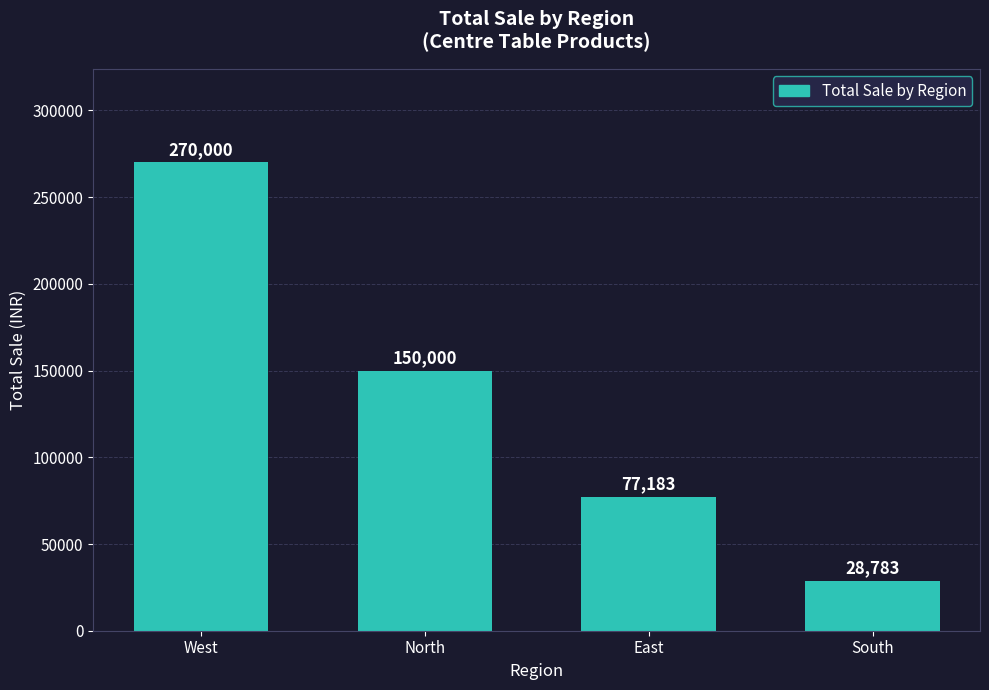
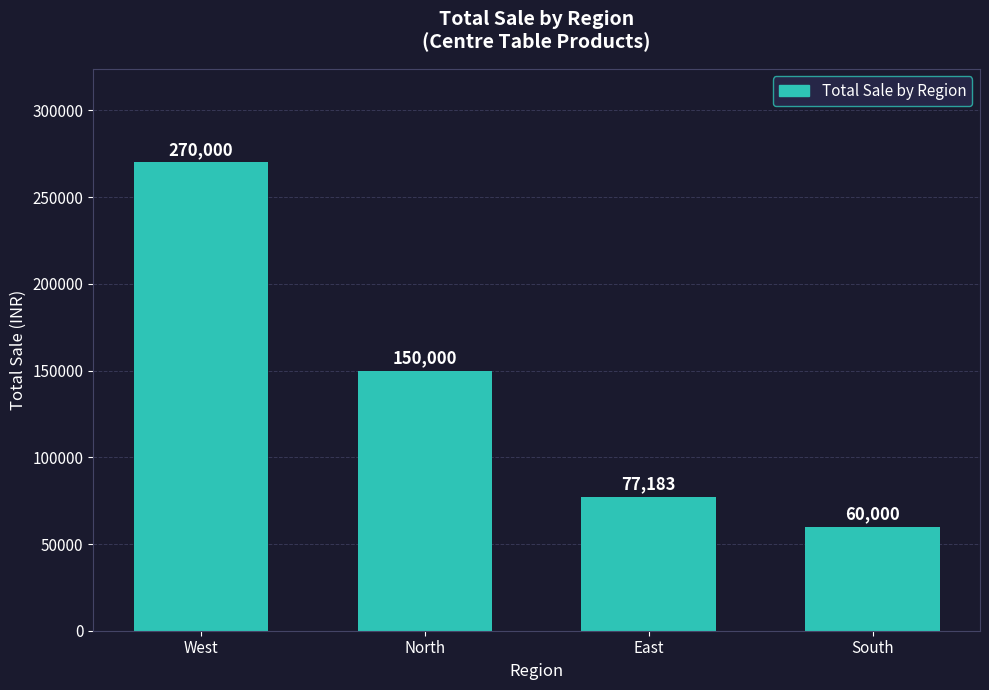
  {
    "West": "270,000",
    "North": "150,000",
    "East": "77,183",
-   "South": "28,783"
+   "South": "60,000"
  }
